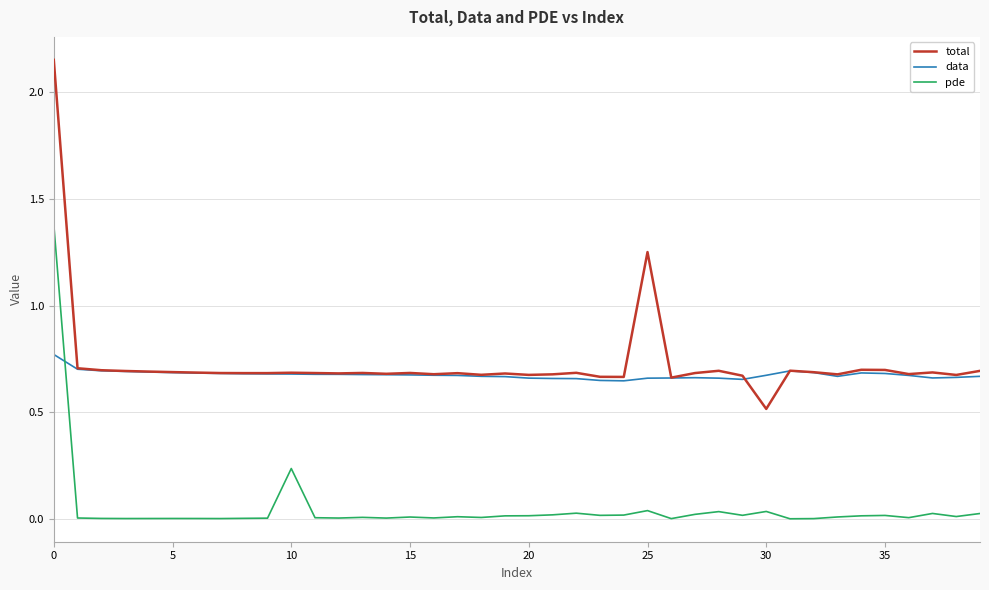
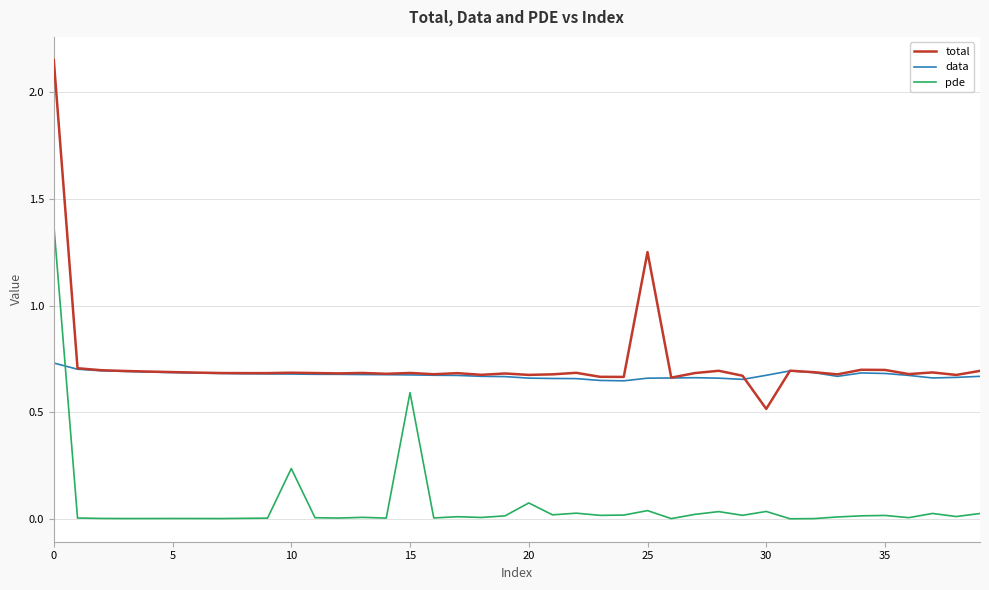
  {
    "total": {
      "0": 2.15,
      "20": 0.68,
      "25": 1.25,
      "30": 0.52,
      "35": 0.70
    },
    "data": {
-     "0": 0.77,
+     "0": 0.73,
      "20": 0.66,
      "25": 0.66,
      "30": 0.67,
      "35": 0.68
    },
    "pde": {
      "0": 1.38,
      "5": 0.00,
      "10": 0.24,
-     "15": 0.01,
-     "20": 0.02,
+     "15": 0.59,
+     "20": 0.08,
      "25": 0.04,
      "30": 0.04,
      "35": 0.02
    }
  }
